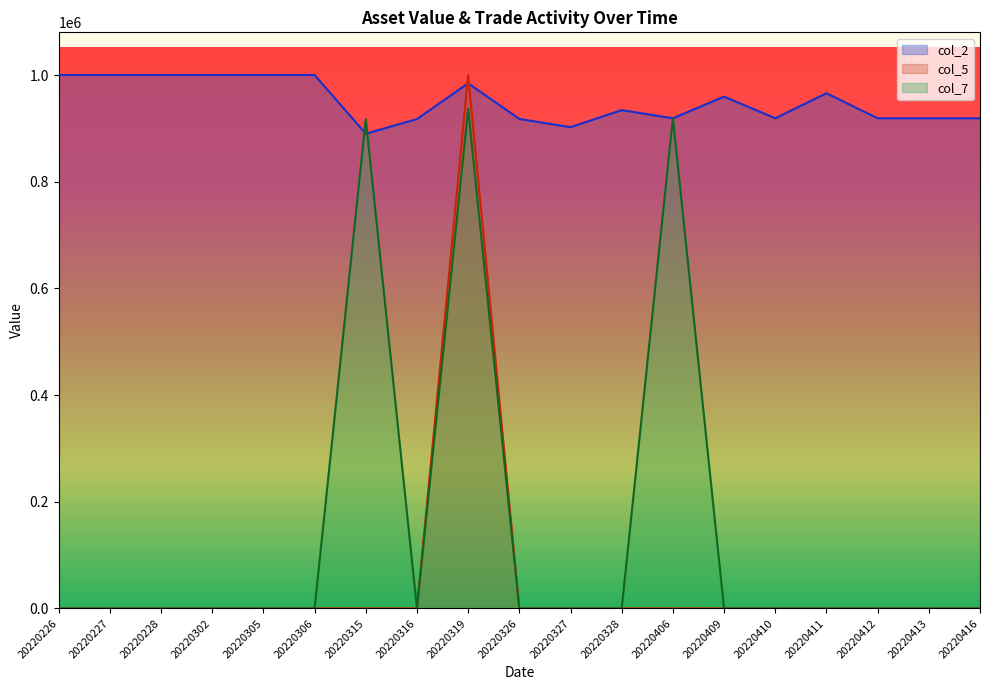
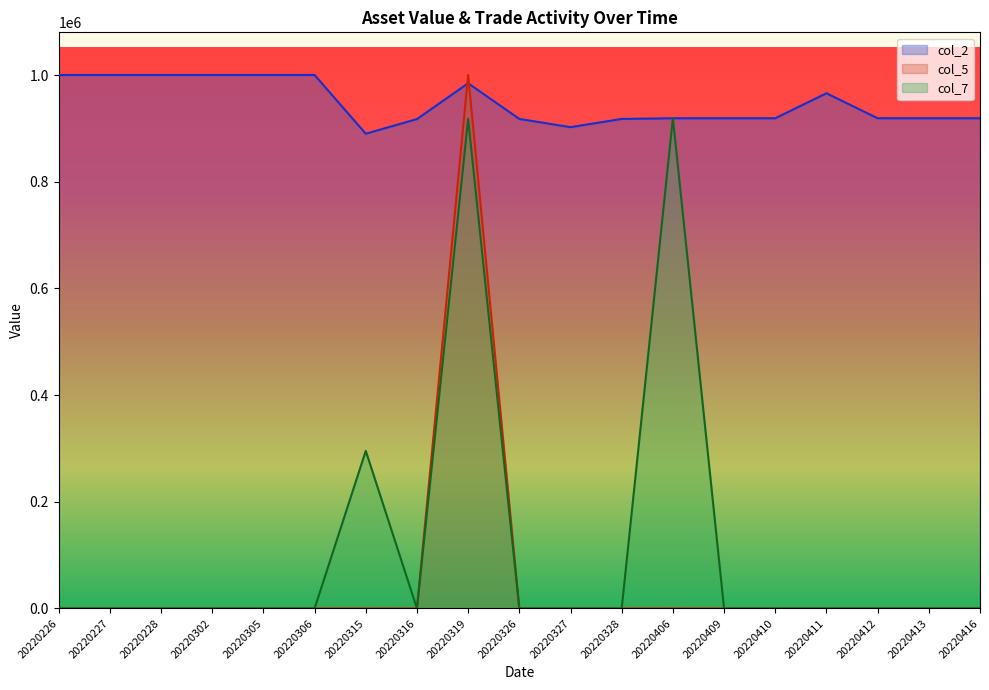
  {
    "col_2": {
      "20220226": 1000000,
      "20220227": 1000000,
      "20220228": 1000000,
      "20220302": 1000000,
      "20220305": 1000000,
      "20220306": 1000000,
      "20220315": 890000,
      "20220316": 920000,
      "20220319": 980000,
      "20220326": 920000,
      "20220327": 900000,
-     "20220328": 930000,
-     "20220409": 960000,
+     "20220328": 920000,
+     "20220409": 920000,
      "20220410": 920000,
      "20220411": 970000,
      "20220412": 920000,
      "20220413": 920000,
      "20220416": 920000
    },
    "col_5": {
      "20220315": 0,
      "20220319": 1000000,
      "20220406": 0
    },
    "col_7": {
-     "20220315": 920000,
-     "20220319": 940000
+     "20220315": 300000,
+     "20220319": 920000
    }
  }
